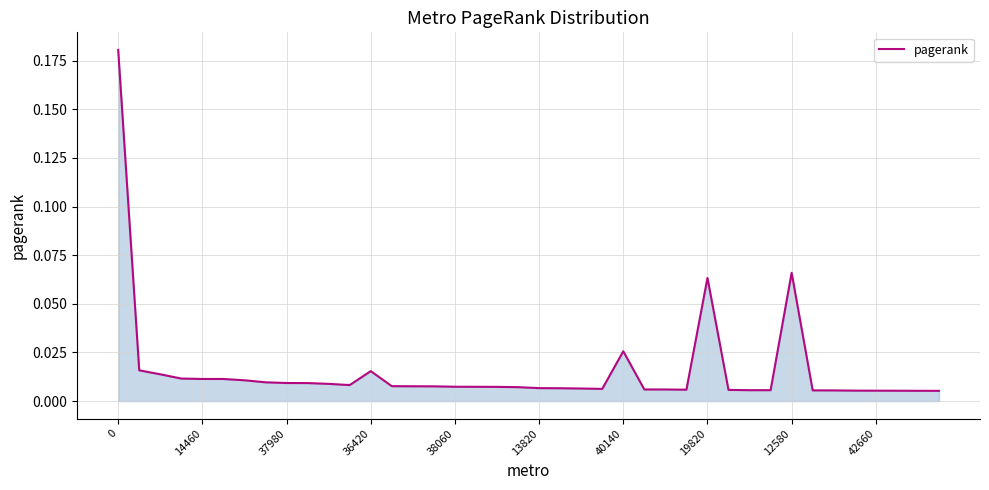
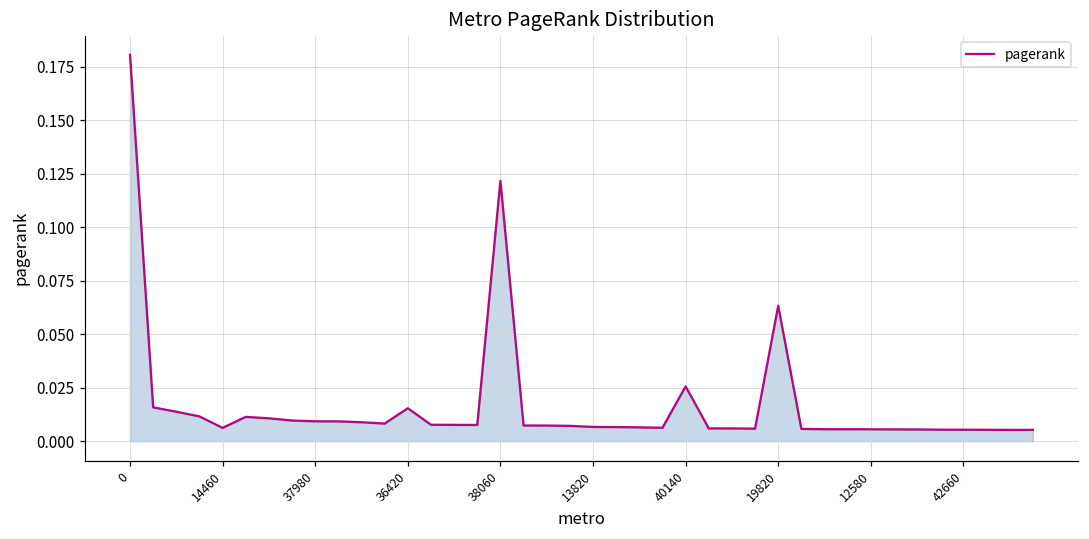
  {
    "0": 0.181,
-   "14460": 0.011,
+   "14460": 0.006,
    "37980": 0.009,
    "36420": 0.015,
-   "38060": 0.007,
+   "38060": 0.122,
    "13820": 0.007,
    "40140": 0.026,
    "19820": 0.063,
-   "12580": 0.066,
+   "12580": 0.006,
    "42660": 0.005
  }
